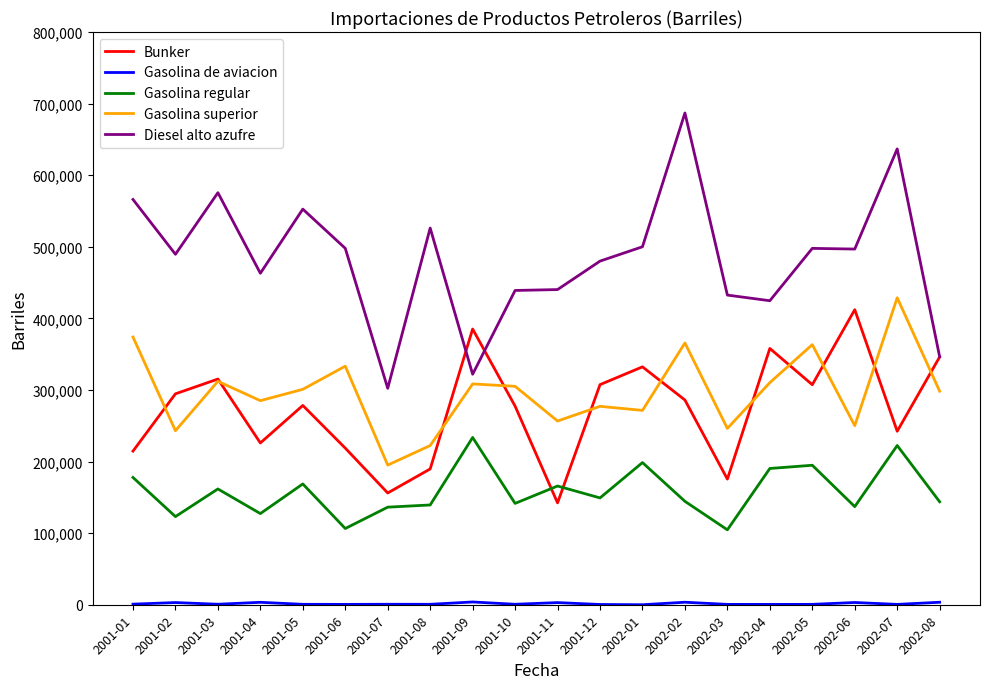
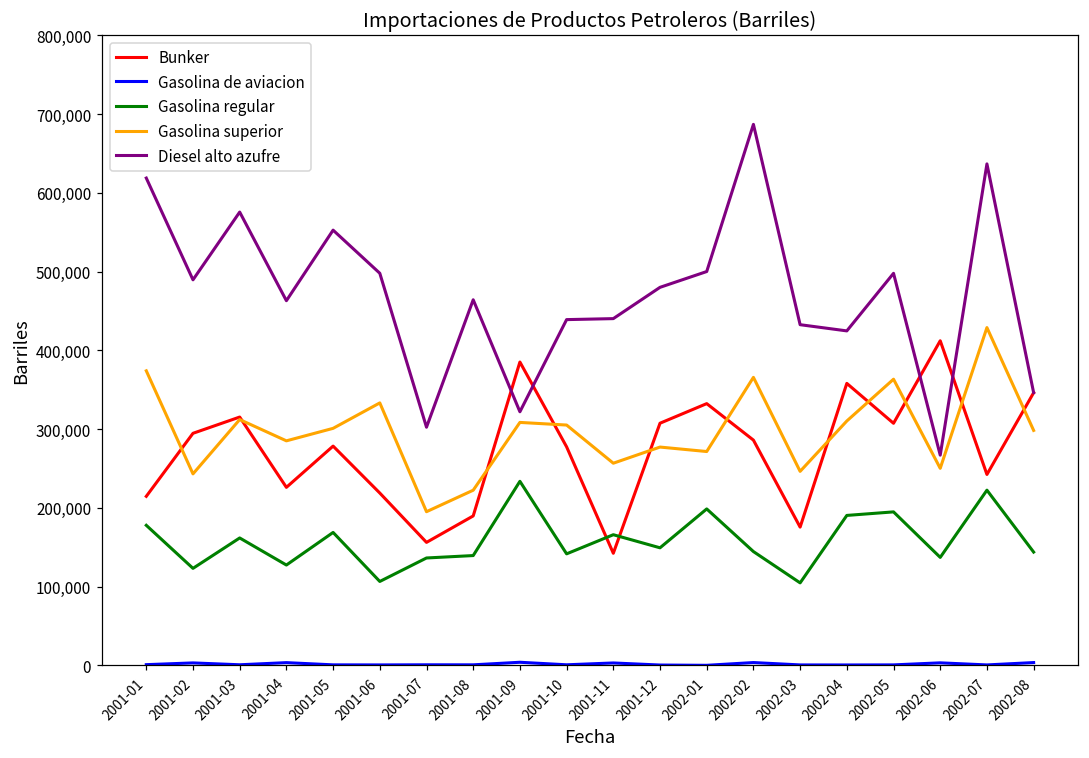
  {
    "Bunker": {
      "2001-01": "210,000",
      "2001-02": "290,000",
      "2001-04": "230,000",
      "2001-05": "280,000",
      "2001-06": "220,000",
      "2001-07": "160,000",
      "2001-08": "190,000",
      "2001-09": "390,000",
      "2001-10": "280,000",
      "2001-11": "140,000",
      "2001-12": "310,000",
      "2002-01": "330,000",
      "2002-02": "290,000",
      "2002-03": "180,000",
      "2002-04": "360,000",
      "2002-05": "310,000",
      "2002-06": "410,000",
      "2002-07": "240,000"
    },
    "Gasolina de aviacion": {
      "2001-01": "0",
      "2001-02": "0",
      "2001-03": "0",
      "2001-04": "0",
      "2001-05": "0",
      "2001-06": "0",
      "2001-07": "0",
      "2001-08": "0",
      "2001-09": "0",
      "2001-10": "0",
      "2001-11": "0",
      "2001-12": "0",
      "2002-01": "0",
      "2002-02": "0",
      "2002-03": "0",
      "2002-04": "0",
      "2002-05": "0",
      "2002-06": "0",
      "2002-07": "0",
      "2002-08": "0"
    },
    "Gasolina regular": {
      "2001-01": "180,000",
      "2001-02": "120,000",
      "2001-03": "160,000",
      "2001-04": "130,000",
      "2001-05": "170,000",
      "2001-06": "110,000",
      "2001-07": "140,000",
      "2001-08": "140,000",
      "2001-09": "230,000",
      "2001-10": "140,000",
      "2001-11": "170,000",
      "2001-12": "150,000",
      "2002-01": "200,000",
      "2002-02": "140,000",
      "2002-03": "100,000",
      "2002-04": "190,000",
      "2002-05": "190,000",
      "2002-06": "140,000",
      "2002-07": "220,000",
      "2002-08": "140,000"
    },
    "Gasolina superior": {
      "2001-01": "370,000",
      "2001-02": "240,000",
      "2001-04": "290,000",
      "2001-05": "300,000",
      "2001-06": "330,000",
      "2001-07": "200,000",
      "2001-08": "220,000",
      "2001-09": "310,000",
      "2001-10": "310,000",
      "2001-11": "260,000",
      "2001-12": "280,000",
      "2002-01": "270,000",
      "2002-02": "370,000",
      "2002-03": "250,000",
      "2002-04": "310,000",
      "2002-05": "360,000",
      "2002-06": "250,000",
      "2002-07": "430,000",
      "2002-08": "300,000"
    },
    "Diesel alto azufre": {
-     "2001-01": "570,000",
+     "2001-01": "620,000",
      "2001-02": "490,000",
      "2001-03": "580,000",
      "2001-04": "460,000",
      "2001-05": "550,000",
      "2001-06": "500,000",
      "2001-07": "300,000",
-     "2001-08": "530,000",
+     "2001-08": "460,000",
      "2001-09": "320,000",
      "2001-10": "440,000",
      "2001-11": "440,000",
      "2001-12": "480,000",
      "2002-01": "500,000",
      "2002-02": "690,000",
      "2002-03": "430,000",
      "2002-04": "420,000",
      "2002-05": "500,000",
-     "2002-06": "500,000",
+     "2002-06": "270,000",
      "2002-07": "640,000"
    }
  }
